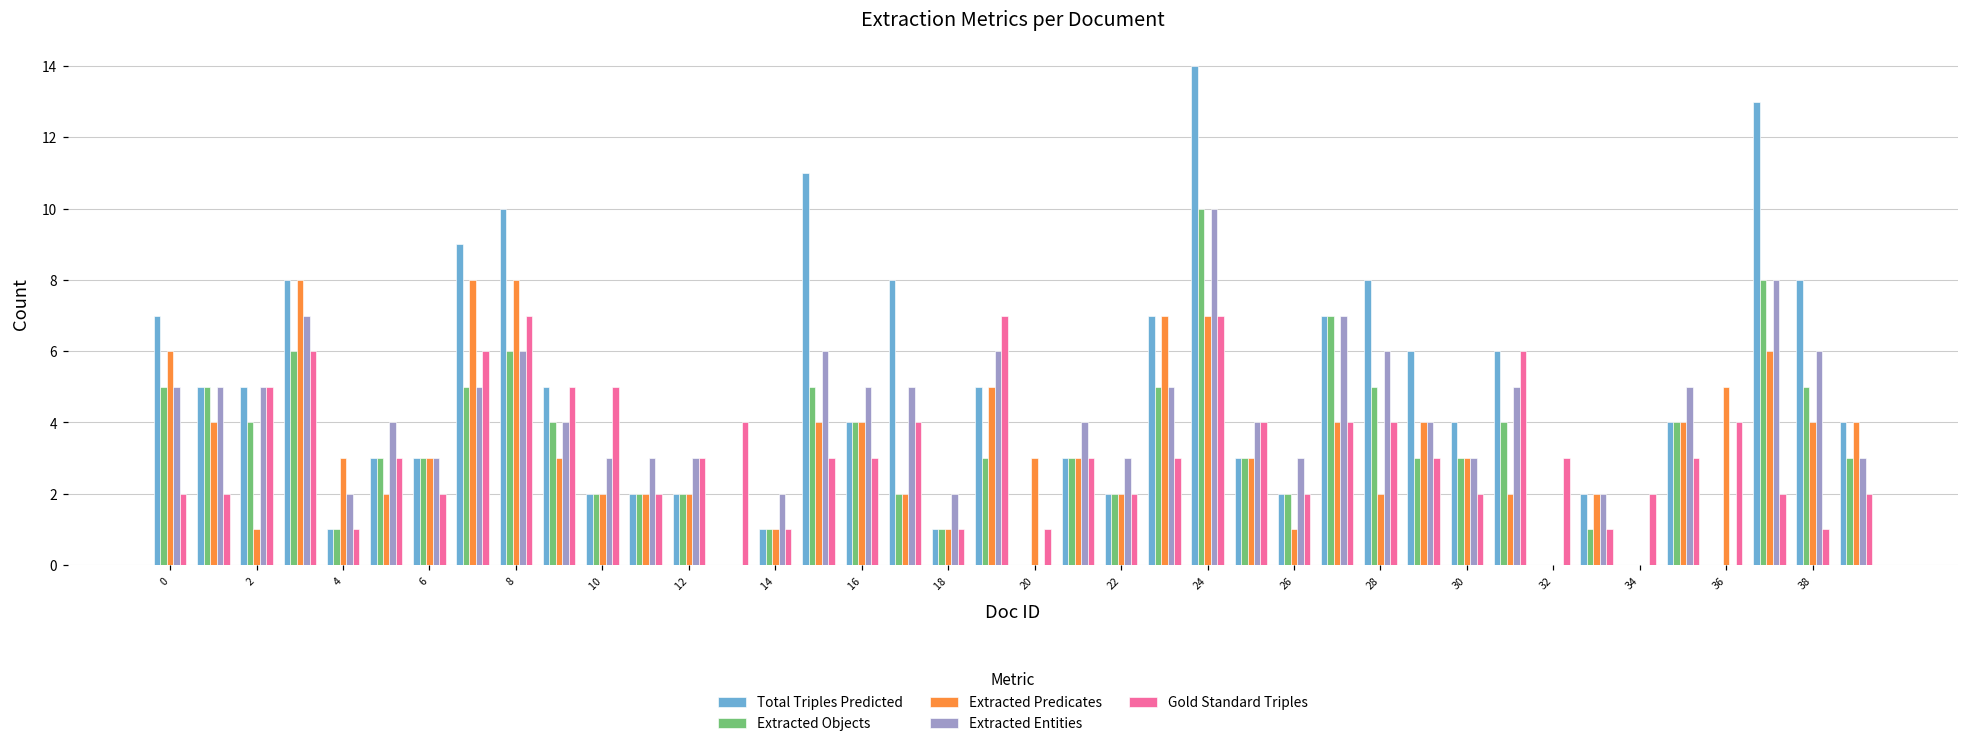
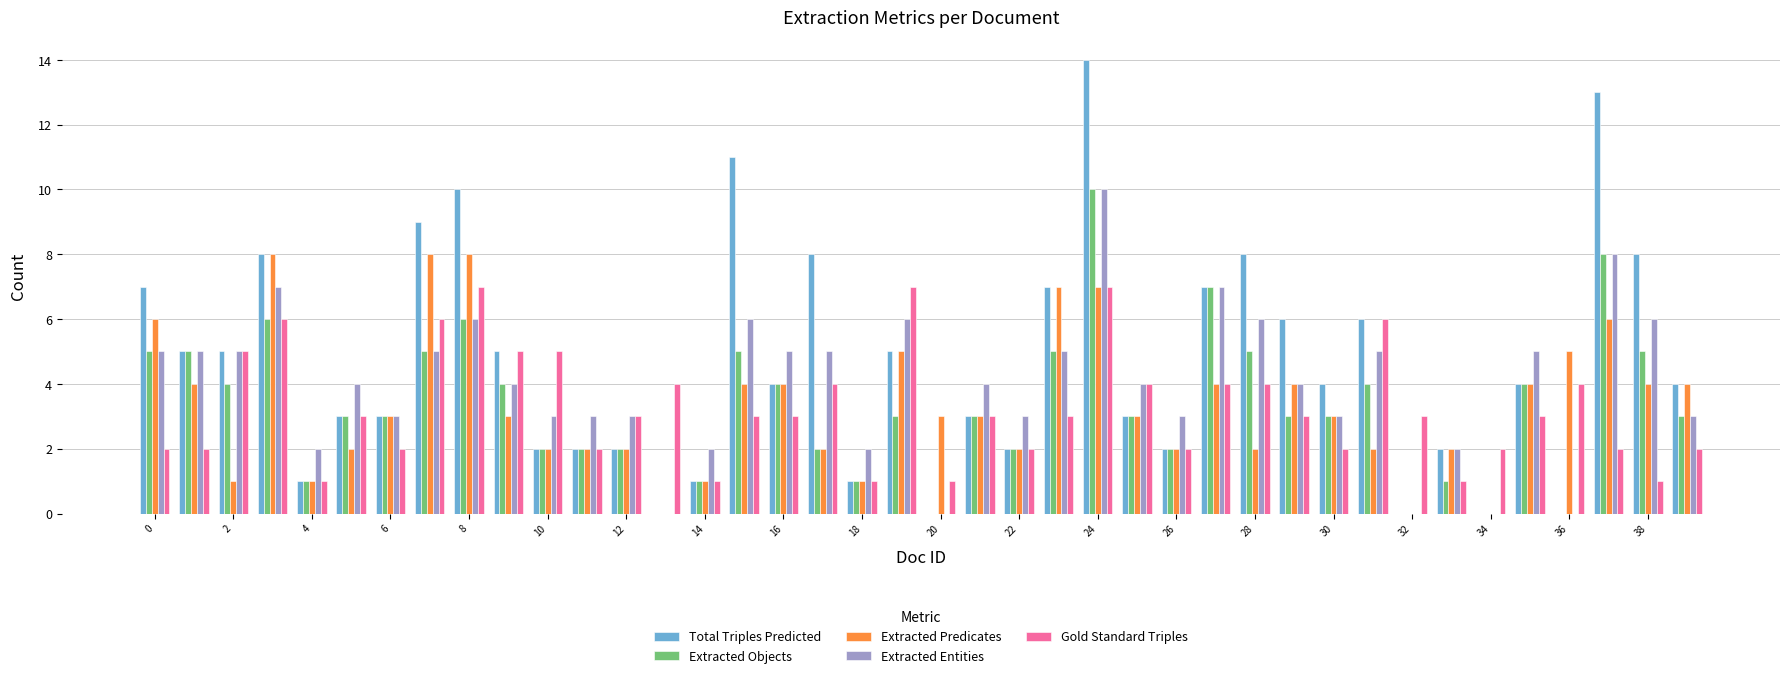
  {
    "Extracted Predicates": {
      "0": 6,
      "2": 1,
-     "4": 3,
+     "4": 1,
      "6": 3,
      "8": 8,
      "10": 2,
      "12": 2,
      "14": 1,
      "16": 4,
      "18": 1,
      "20": 3,
      "22": 2,
      "24": 7,
-     "26": 1,
+     "26": 2,
      "28": 2,
      "30": 3,
      "32": 0,
      "34": 0,
      "36": 5,
      "38": 4
    }
  }
